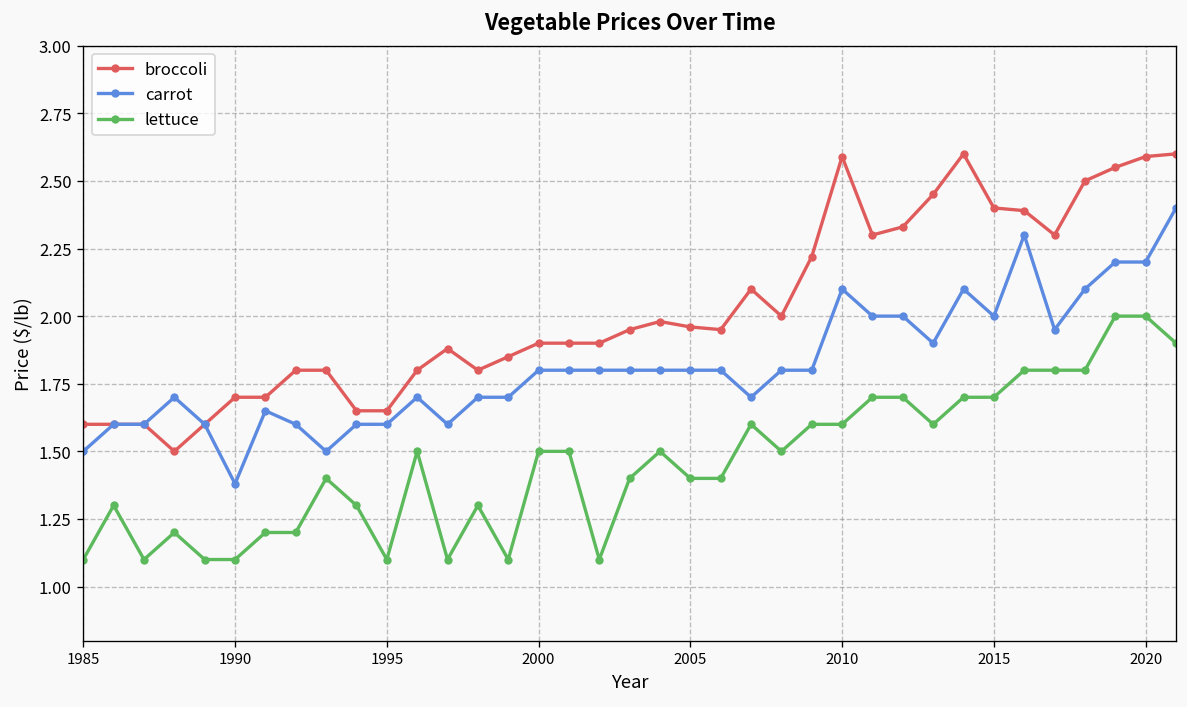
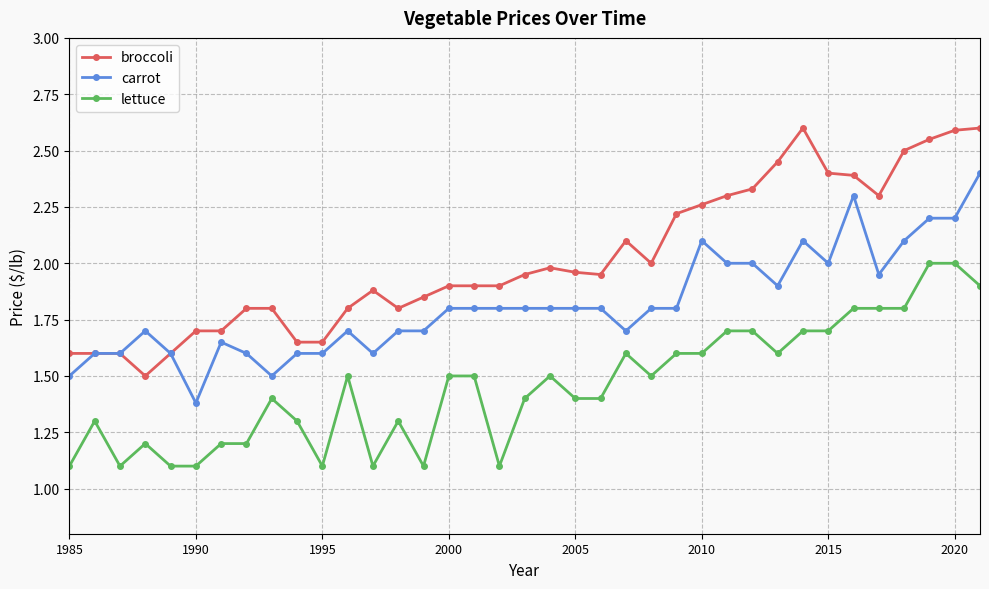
  {
    "broccoli": {
      "1985": 1.60,
      "1990": 1.70,
      "1995": 1.65,
      "2000": 1.90,
      "2005": 1.96,
-     "2010": 2.59,
+     "2010": 2.26,
      "2015": 2.40,
      "2020": 2.59
    },
    "carrot": {
      "1985": 1.50,
      "1990": 1.38,
      "1995": 1.60,
      "2000": 1.80,
      "2005": 1.80,
      "2010": 2.10,
      "2015": 2.00,
      "2020": 2.20
    },
    "lettuce": {
      "1985": 1.10,
      "1990": 1.10,
      "1995": 1.10,
      "2000": 1.50,
      "2005": 1.40,
      "2010": 1.60,
      "2015": 1.70,
      "2020": 2.00
    }
  }
